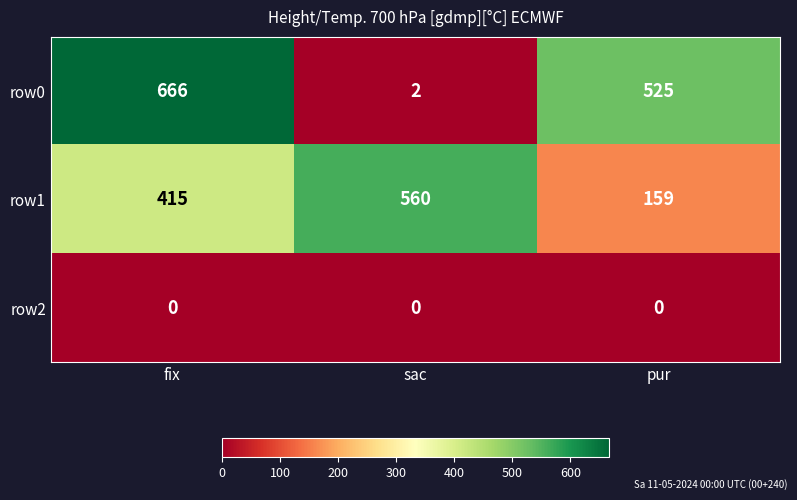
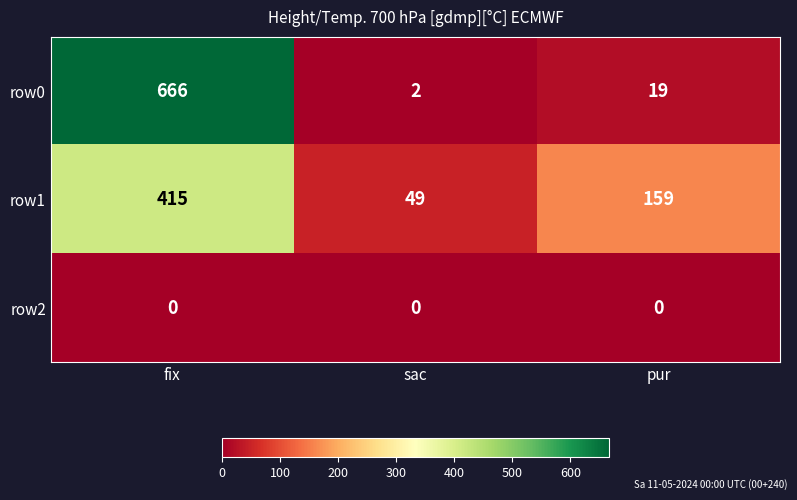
  {
    "row0": {
      "fix": 666,
      "sac": 2,
-     "pur": 525
+     "pur": 19
    },
    "row1": {
      "fix": 415,
-     "sac": 560,
+     "sac": 49,
      "pur": 159
    },
    "row2": {
      "fix": 0,
      "sac": 0,
      "pur": 0
    }
  }
